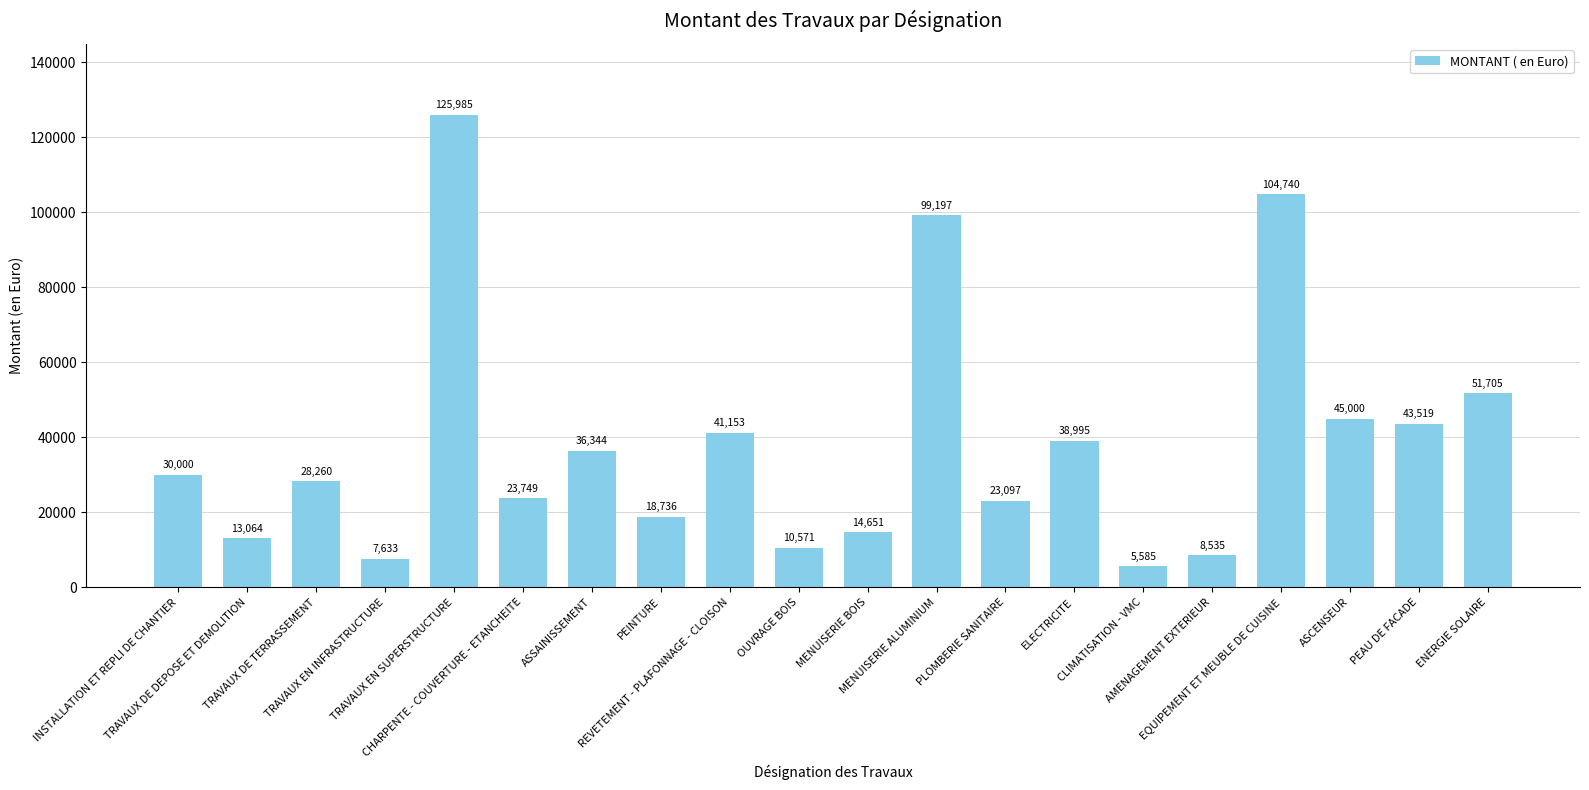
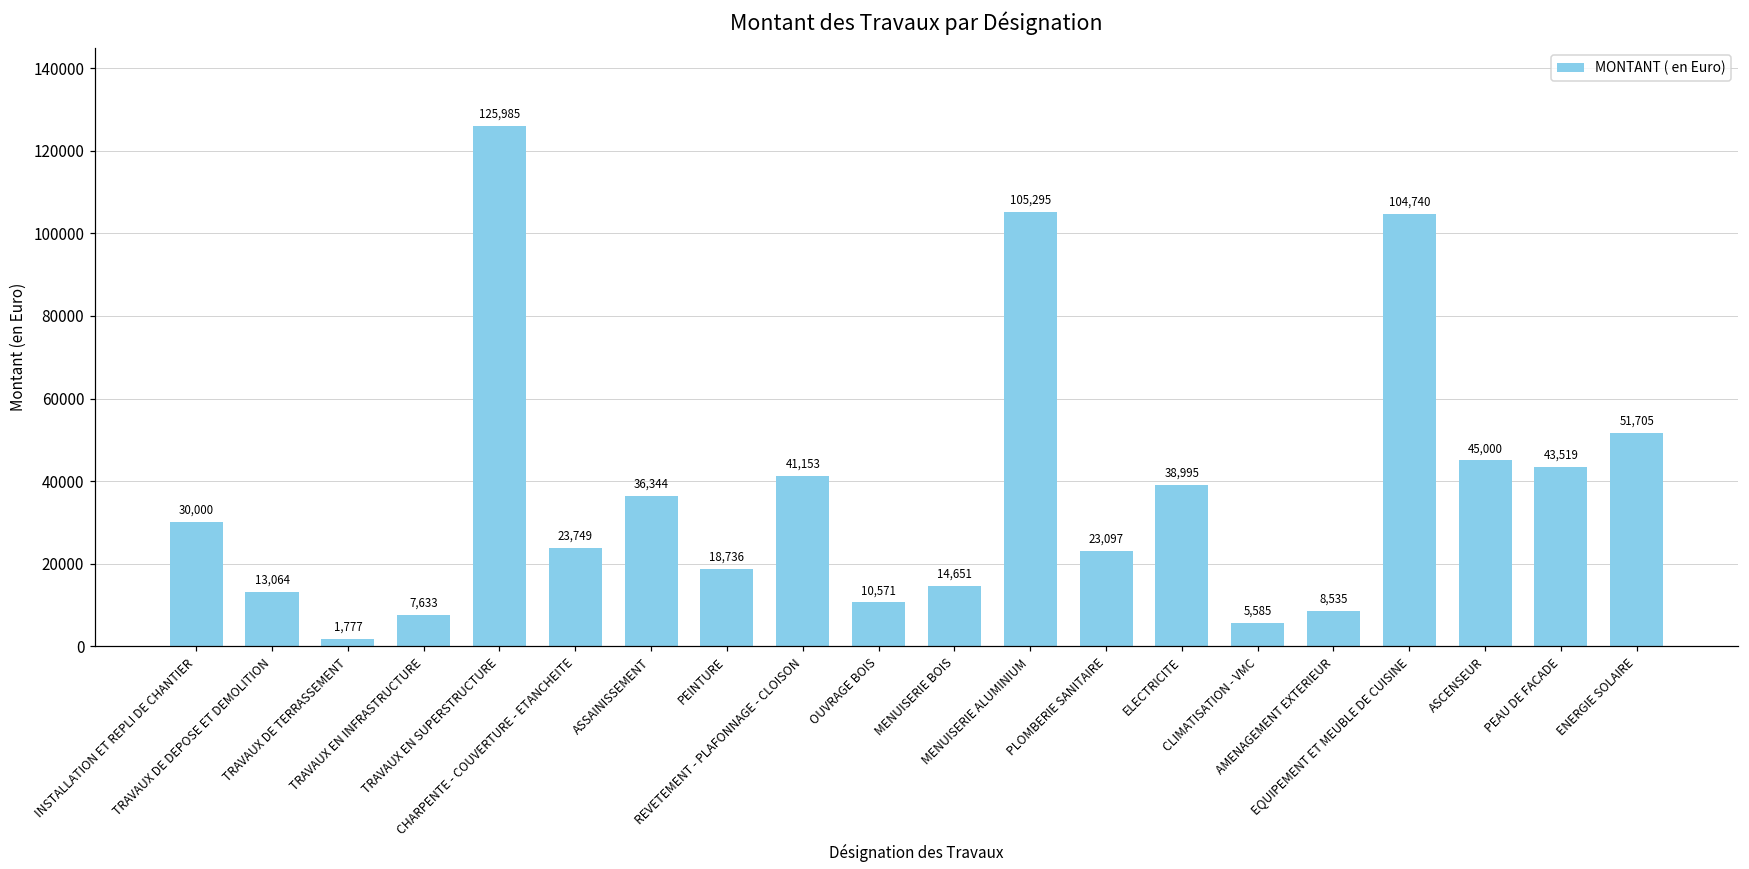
  {
    "INSTALLATION ET REPLI DE CHANTIER": "30,000",
    "TRAVAUX DE DEPOSE ET DEMOLITION": "13,064",
-   "TRAVAUX DE TERRASSEMENT": "28,260",
+   "TRAVAUX DE TERRASSEMENT": "1,777",
    "TRAVAUX EN INFRASTRUCTURE": "7,633",
    "TRAVAUX EN SUPERSTRUCTURE": "125,985",
    "CHARPENTE - COUVERTURE - ETANCHEITE": "23,749",
    "ASSAINISSEMENT": "36,344",
    "PEINTURE": "18,736",
    "REVETEMENT - PLAFONNAGE - CLOISON": "41,153",
    "OUVRAGE BOIS": "10,571",
    "MENUISERIE BOIS": "14,651",
-   "MENUISERIE ALUMINIUM": "99,197",
+   "MENUISERIE ALUMINIUM": "105,295",
    "PLOMBERIE SANITAIRE": "23,097",
    "ELECTRICITE": "38,995",
    "CLIMATISATION - VMC": "5,585",
    "AMENAGEMENT EXTERIEUR": "8,535",
    "EQUIPEMENT ET MEUBLE DE CUISINE": "104,740",
    "ASCENSEUR": "45,000",
    "PEAU DE FACADE": "43,519",
    "ENERGIE SOLAIRE": "51,705"
  }
